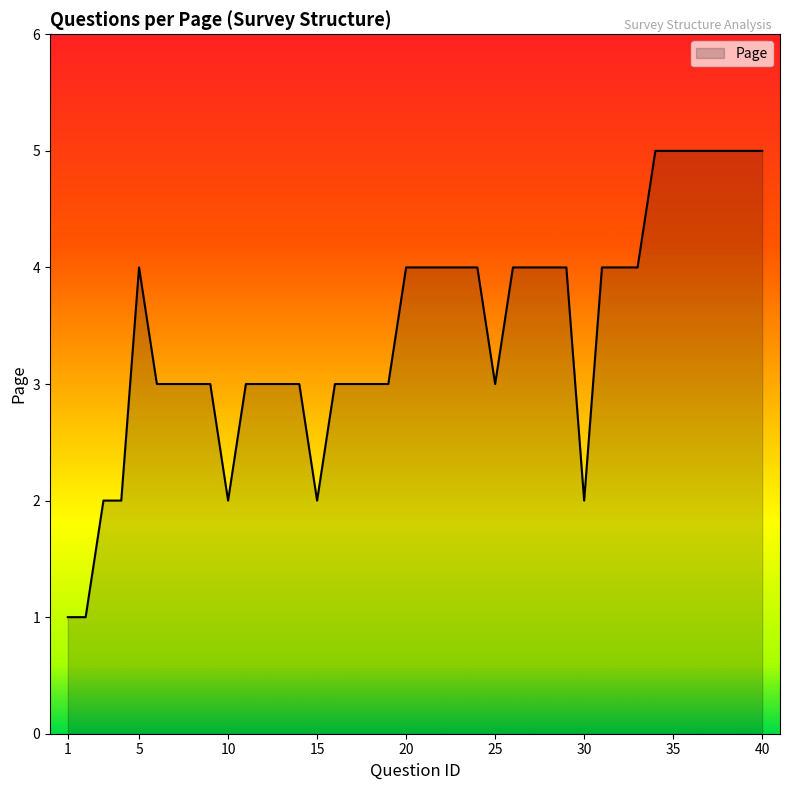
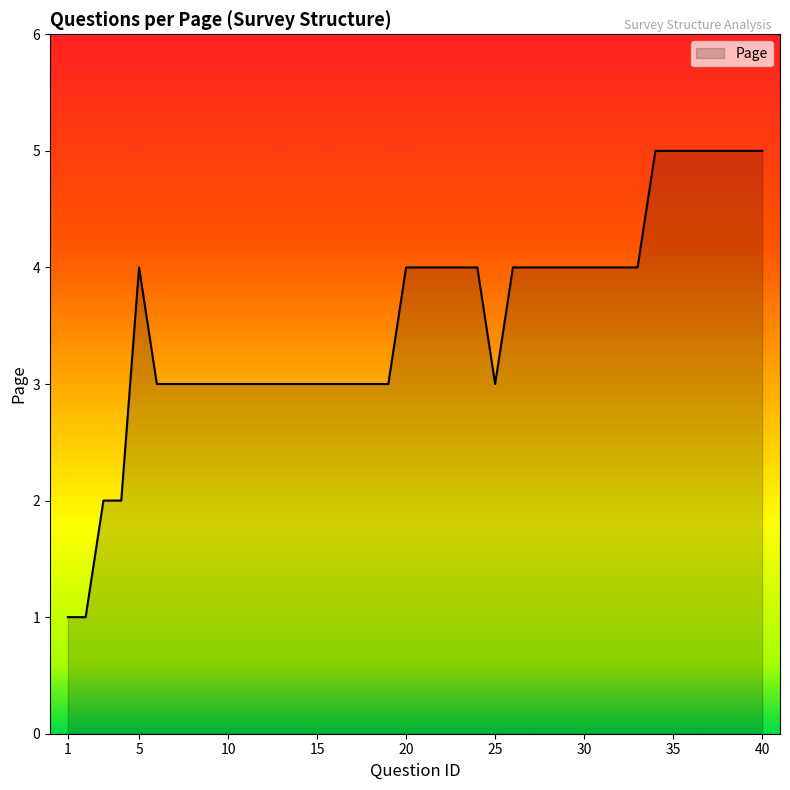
  {
    "1": 1,
    "5": 4,
-   "10": 2,
-   "15": 2,
+   "10": 3,
+   "15": 3,
    "20": 4,
    "25": 3,
-   "30": 2,
+   "30": 4,
    "35": 5,
    "40": 5
  }
